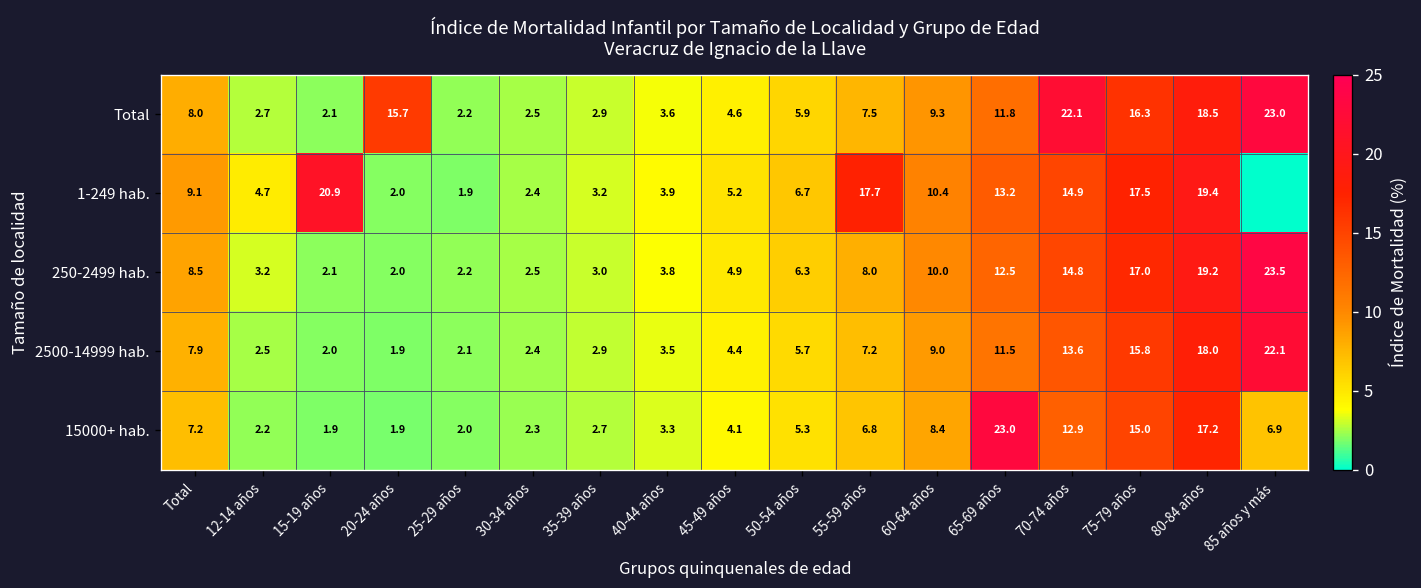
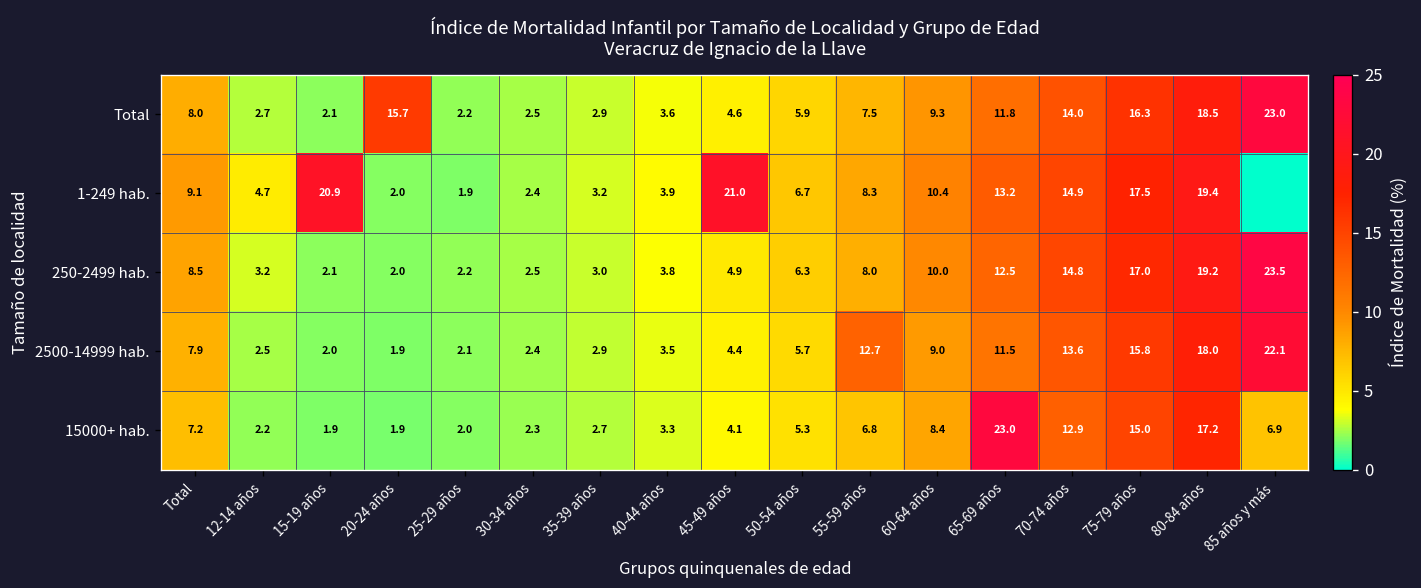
  {
    "Total": {
      "Total": 8.0,
      "12-14 años": 2.7,
      "15-19 años": 2.1,
      "20-24 años": 15.7,
      "25-29 años": 2.2,
      "30-34 años": 2.5,
      "35-39 años": 2.9,
      "40-44 años": 3.6,
      "45-49 años": 4.6,
      "50-54 años": 5.9,
      "55-59 años": 7.5,
      "60-64 años": 9.3,
      "65-69 años": 11.8,
-     "70-74 años": 22.1,
+     "70-74 años": 14.0,
      "75-79 años": 16.3,
      "80-84 años": 18.5,
      "85 años y más": 23.0
    },
    "1-249 hab.": {
      "Total": 9.1,
      "12-14 años": 4.7,
      "15-19 años": 20.9,
      "20-24 años": 2.0,
      "25-29 años": 1.9,
      "30-34 años": 2.4,
      "35-39 años": 3.2,
      "40-44 años": 3.9,
-     "45-49 años": 5.2,
+     "45-49 años": 21.0,
      "50-54 años": 6.7,
-     "55-59 años": 17.7,
+     "55-59 años": 8.3,
      "60-64 años": 10.4,
      "65-69 años": 13.2,
      "70-74 años": 14.9,
      "75-79 años": 17.5,
      "80-84 años": 19.4
    },
    "250-2499 hab.": {
      "Total": 8.5,
      "12-14 años": 3.2,
      "15-19 años": 2.1,
      "20-24 años": 2.0,
      "25-29 años": 2.2,
      "30-34 años": 2.5,
      "35-39 años": 3.0,
      "40-44 años": 3.8,
      "45-49 años": 4.9,
      "50-54 años": 6.3,
      "55-59 años": 8.0,
      "60-64 años": 10.0,
      "65-69 años": 12.5,
      "70-74 años": 14.8,
      "75-79 años": 17.0,
      "80-84 años": 19.2,
      "85 años y más": 23.5
    },
    "2500-14999 hab.": {
      "Total": 7.9,
      "12-14 años": 2.5,
      "15-19 años": 2.0,
      "20-24 años": 1.9,
      "25-29 años": 2.1,
      "30-34 años": 2.4,
      "35-39 años": 2.9,
      "40-44 años": 3.5,
      "45-49 años": 4.4,
      "50-54 años": 5.7,
-     "55-59 años": 7.2,
+     "55-59 años": 12.7,
      "60-64 años": 9.0,
      "65-69 años": 11.5,
      "70-74 años": 13.6,
      "75-79 años": 15.8,
      "80-84 años": 18.0,
      "85 años y más": 22.1
    },
    "15000+ hab.": {
      "Total": 7.2,
      "12-14 años": 2.2,
      "15-19 años": 1.9,
      "20-24 años": 1.9,
      "25-29 años": 2.0,
      "30-34 años": 2.3,
      "35-39 años": 2.7,
      "40-44 años": 3.3,
      "45-49 años": 4.1,
      "50-54 años": 5.3,
      "55-59 años": 6.8,
      "60-64 años": 8.4,
      "65-69 años": 23.0,
      "70-74 años": 12.9,
      "75-79 años": 15.0,
      "80-84 años": 17.2,
      "85 años y más": 6.9
    }
  }
